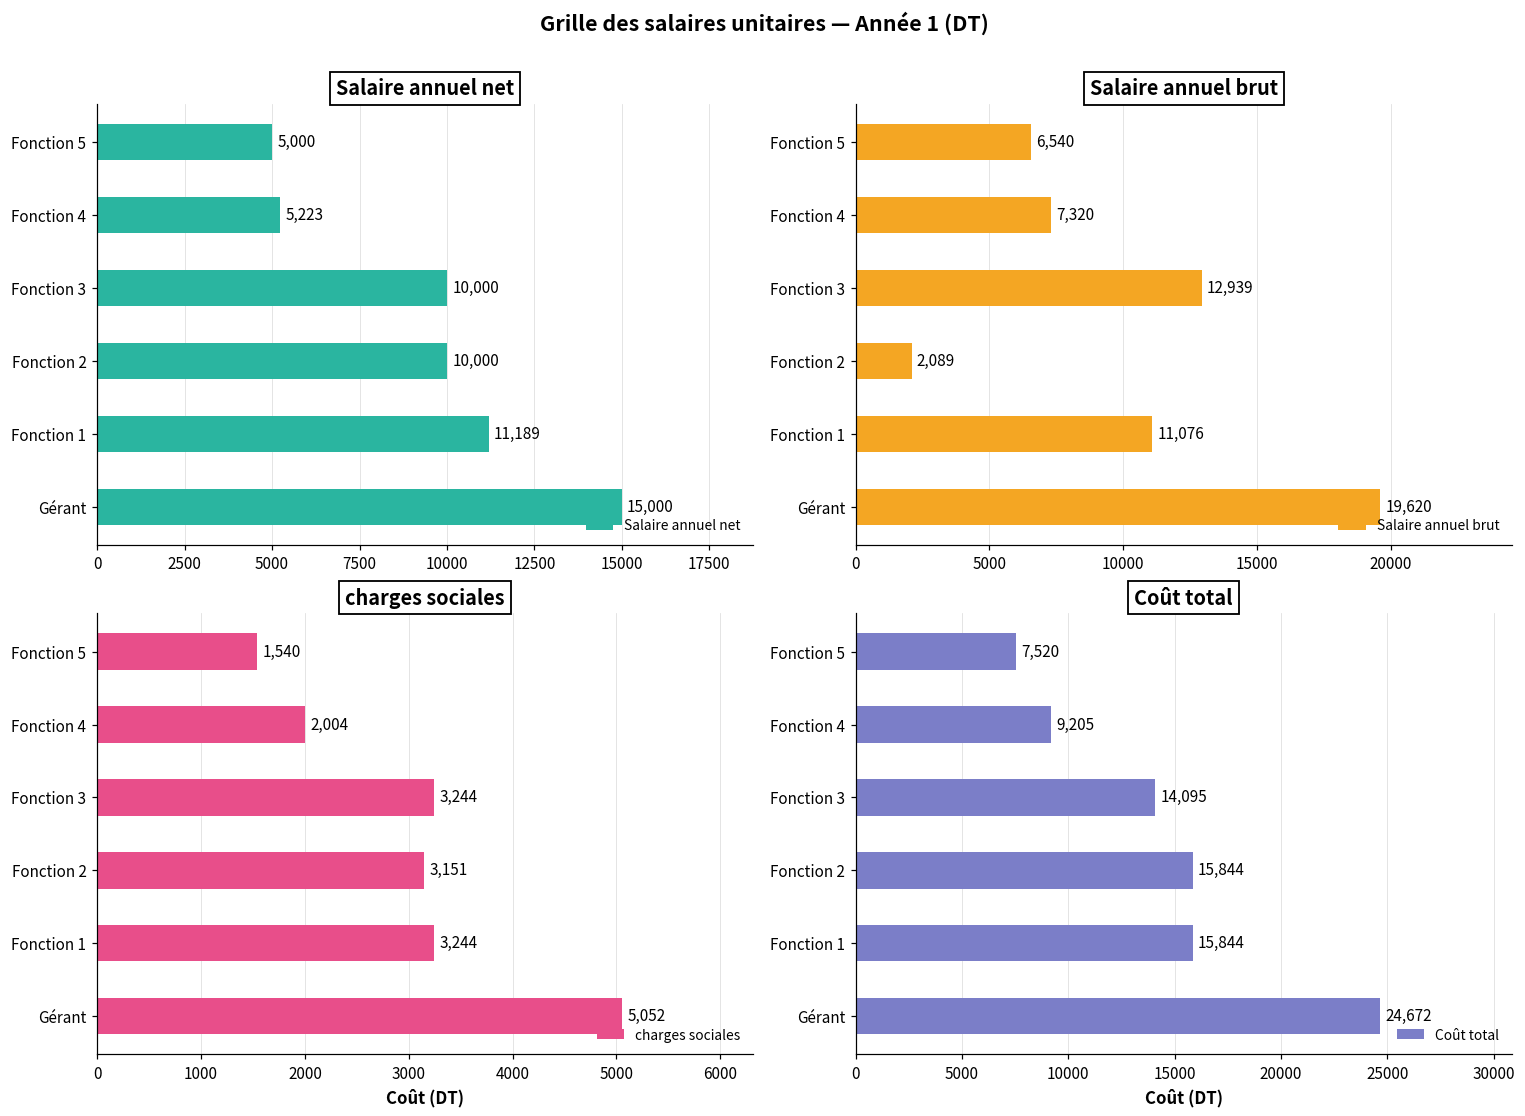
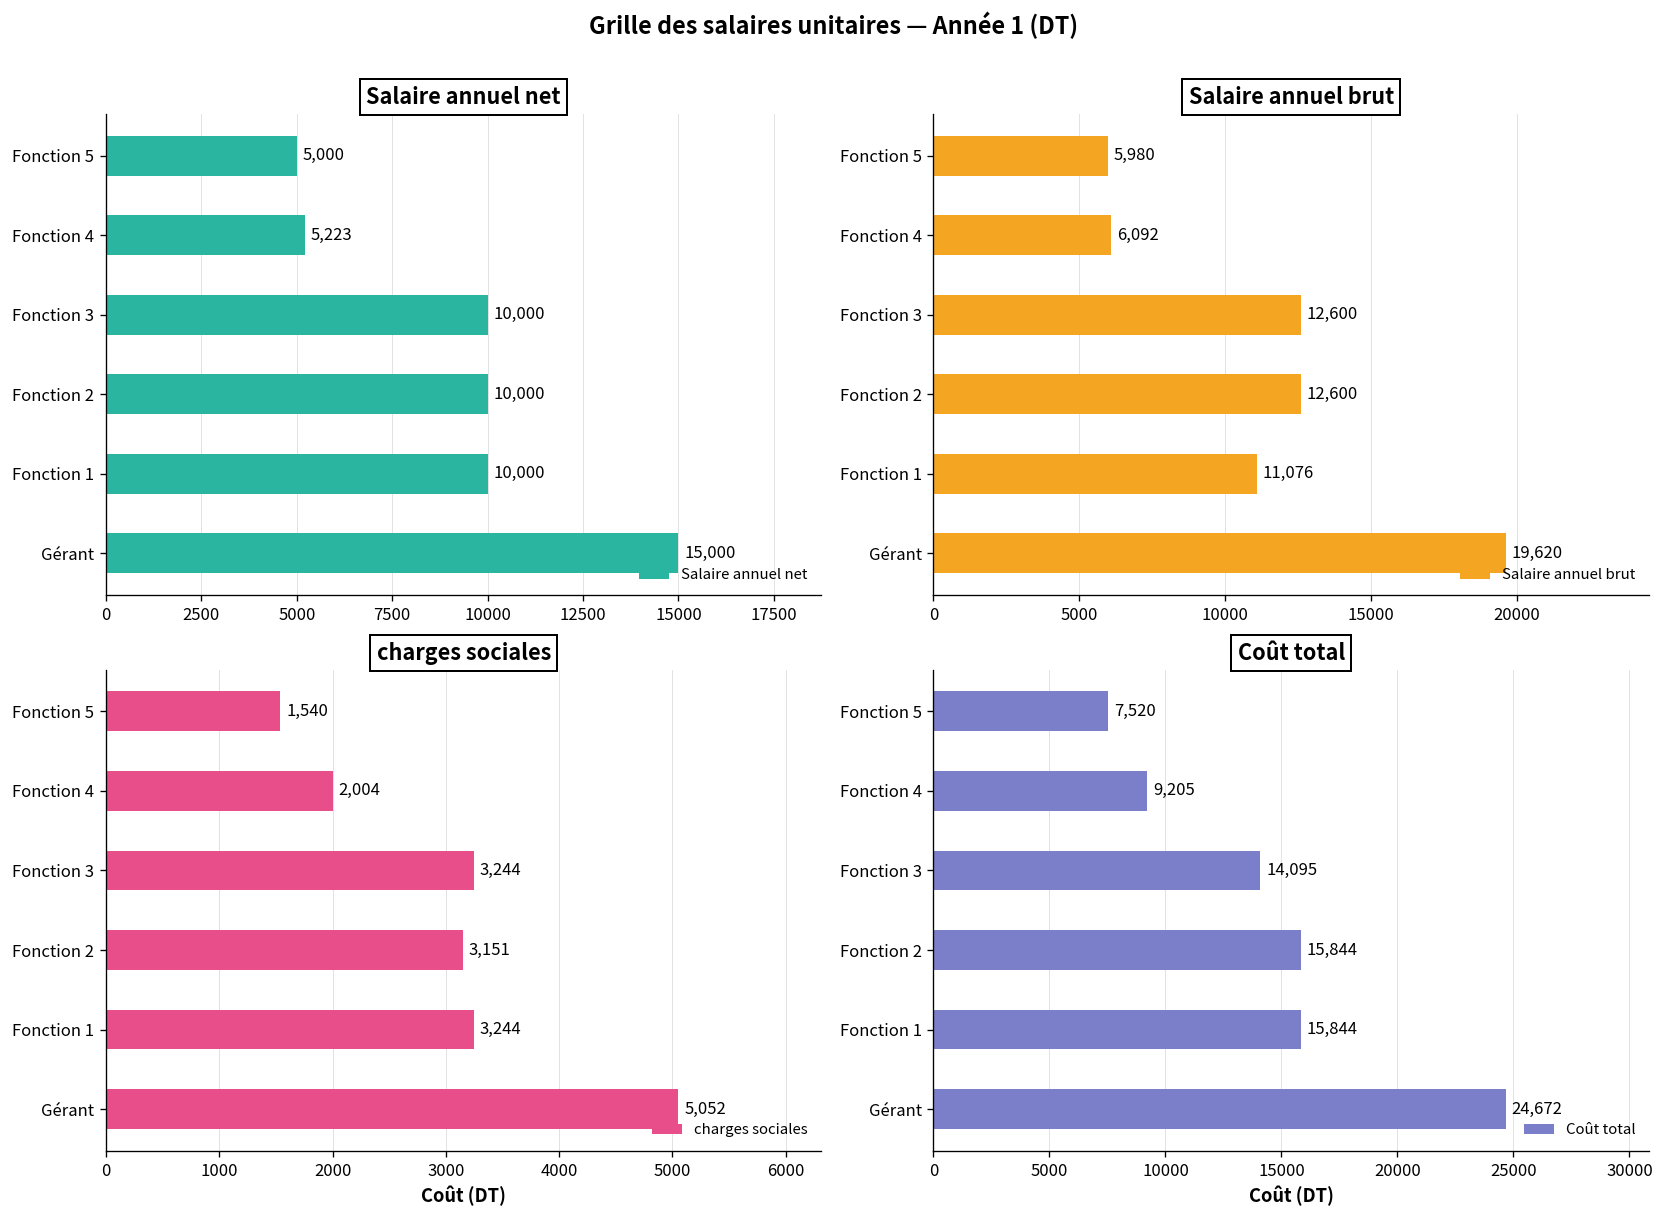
  {
    "Salaire annuel net": {
      "Fonction 5": "5,000",
      "Fonction 4": "5,223",
      "Fonction 3": "10,000",
      "Fonction 2": "10,000",
-     "Fonction 1": "11,189",
+     "Fonction 1": "10,000",
      "Gérant": "15,000"
    },
    "Salaire annuel brut": {
-     "Fonction 5": "6,540",
-     "Fonction 4": "7,320",
-     "Fonction 3": "12,939",
-     "Fonction 2": "2,089",
+     "Fonction 5": "5,980",
+     "Fonction 4": "6,092",
+     "Fonction 3": "12,600",
+     "Fonction 2": "12,600",
      "Fonction 1": "11,076",
      "Gérant": "19,620"
    },
    "charges sociales": {
      "Fonction 5": "1,540",
      "Fonction 4": "2,004",
      "Fonction 3": "3,244",
      "Fonction 2": "3,151",
      "Fonction 1": "3,244",
      "Gérant": "5,052"
    },
    "Coût total": {
      "Fonction 5": "7,520",
      "Fonction 4": "9,205",
      "Fonction 3": "14,095",
      "Fonction 2": "15,844",
      "Fonction 1": "15,844",
      "Gérant": "24,672"
    }
  }
